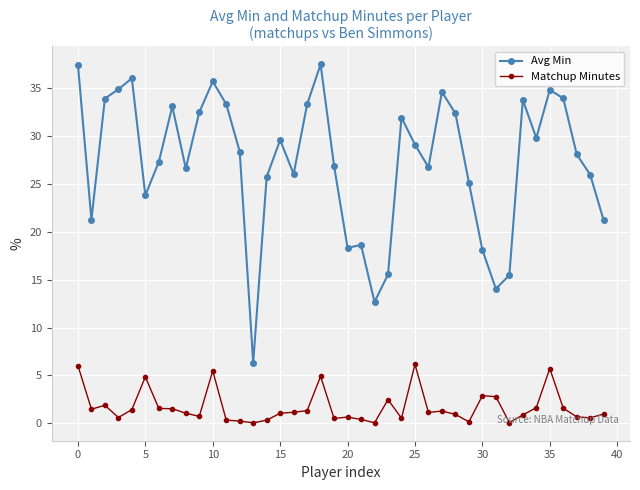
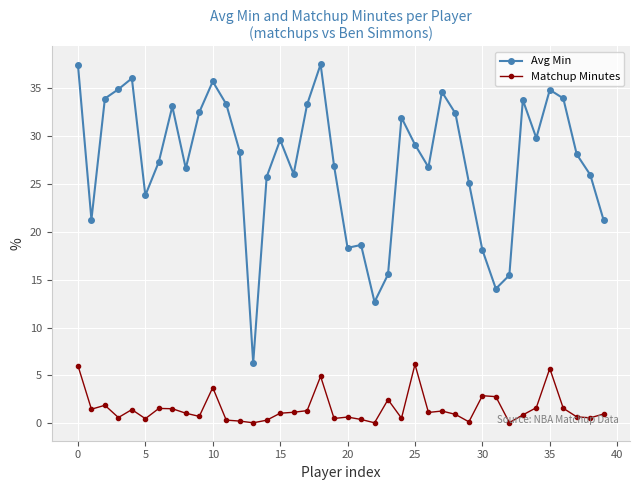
  {
    "Avg Min": {
      "0": 37,
      "5": 24,
      "10": 36,
      "15": 30,
      "20": 18,
      "25": 29,
      "30": 18,
      "35": 35
    },
    "Matchup Minutes": {
      "0": 6,
-     "5": 5,
-     "10": 5,
+     "5": 0,
+     "10": 4,
      "15": 1,
      "20": 1,
      "25": 6,
      "30": 3,
      "35": 6
    }
  }
